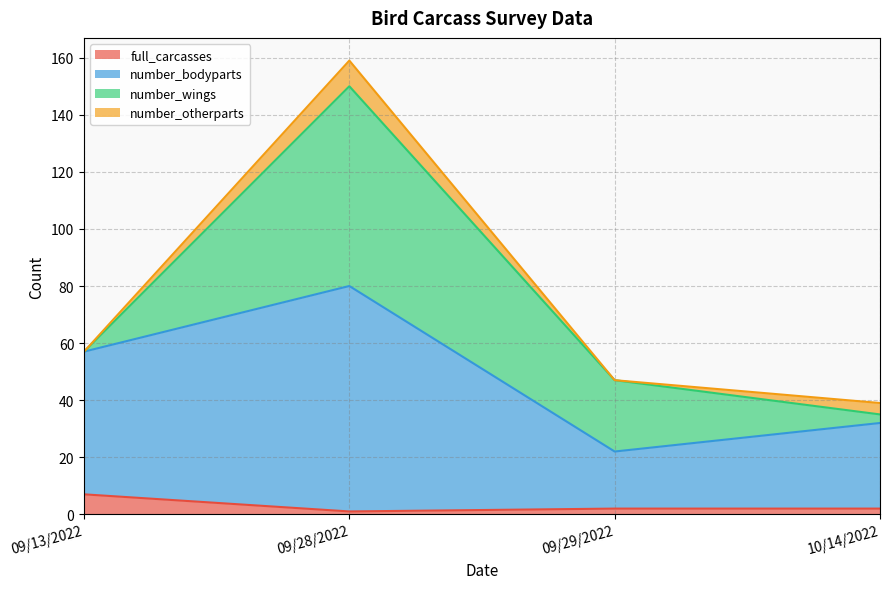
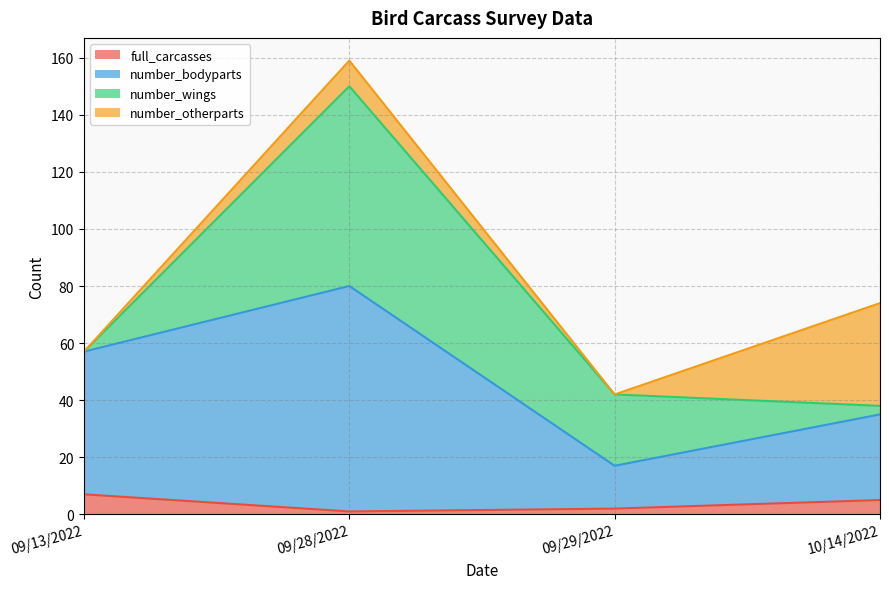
  {
    "full_carcasses": {
      "09/13/2022": 7,
      "09/28/2022": 1,
      "09/29/2022": 2,
-     "10/14/2022": 2
+     "10/14/2022": 5
    },
    "number_bodyparts": {
      "09/28/2022": 79,
-     "09/29/2022": 20,
+     "09/29/2022": 15,
      "10/14/2022": 30
    },
    "number_wings": {
      "09/28/2022": 70,
      "10/14/2022": 3
    },
    "number_otherparts": {
      "09/28/2022": 9,
-     "10/14/2022": 4
+     "10/14/2022": 36
    }
  }
